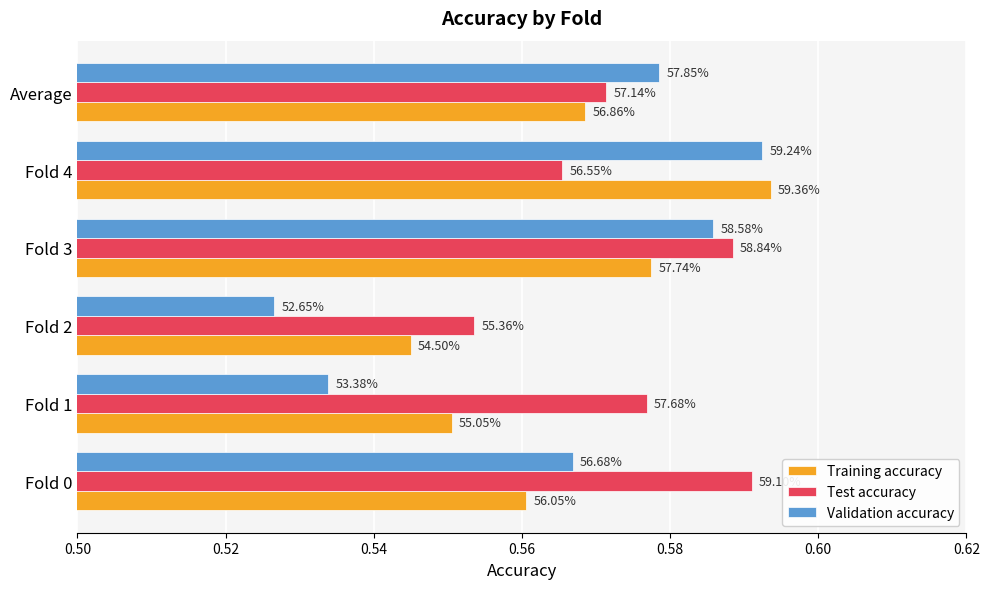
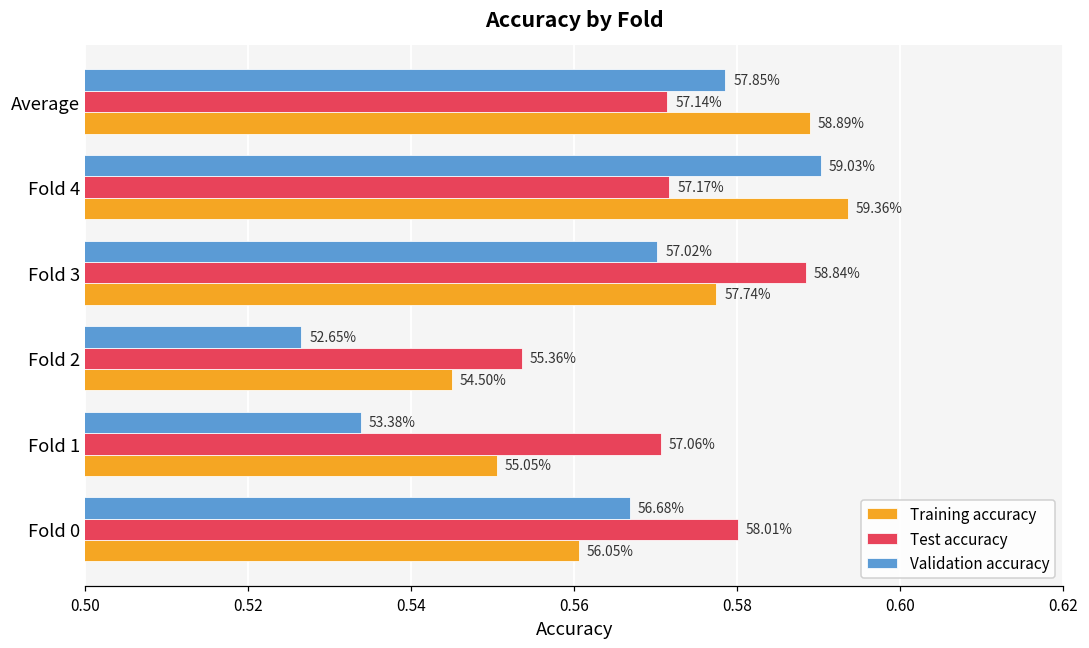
  {
    "Training accuracy": {
-     "Average": "56.86%",
+     "Average": "58.89%",
      "Fold 4": "59.36%",
      "Fold 3": "57.74%",
      "Fold 2": "54.50%",
      "Fold 1": "55.05%",
      "Fold 0": "56.05%"
    },
    "Test accuracy": {
      "Average": "57.14%",
-     "Fold 4": "56.55%",
+     "Fold 4": "57.17%",
      "Fold 3": "58.84%",
      "Fold 2": "55.36%",
-     "Fold 1": "57.68%",
-     "Fold 0": "0.591"
+     "Fold 1": "57.06%",
+     "Fold 0": "0.580"
    },
    "Validation accuracy": {
      "Average": "57.85%",
-     "Fold 4": "59.24%",
-     "Fold 3": "58.58%",
+     "Fold 4": "59.03%",
+     "Fold 3": "57.02%",
      "Fold 2": "52.65%",
      "Fold 1": "53.38%",
      "Fold 0": "56.68%"
    }
  }
